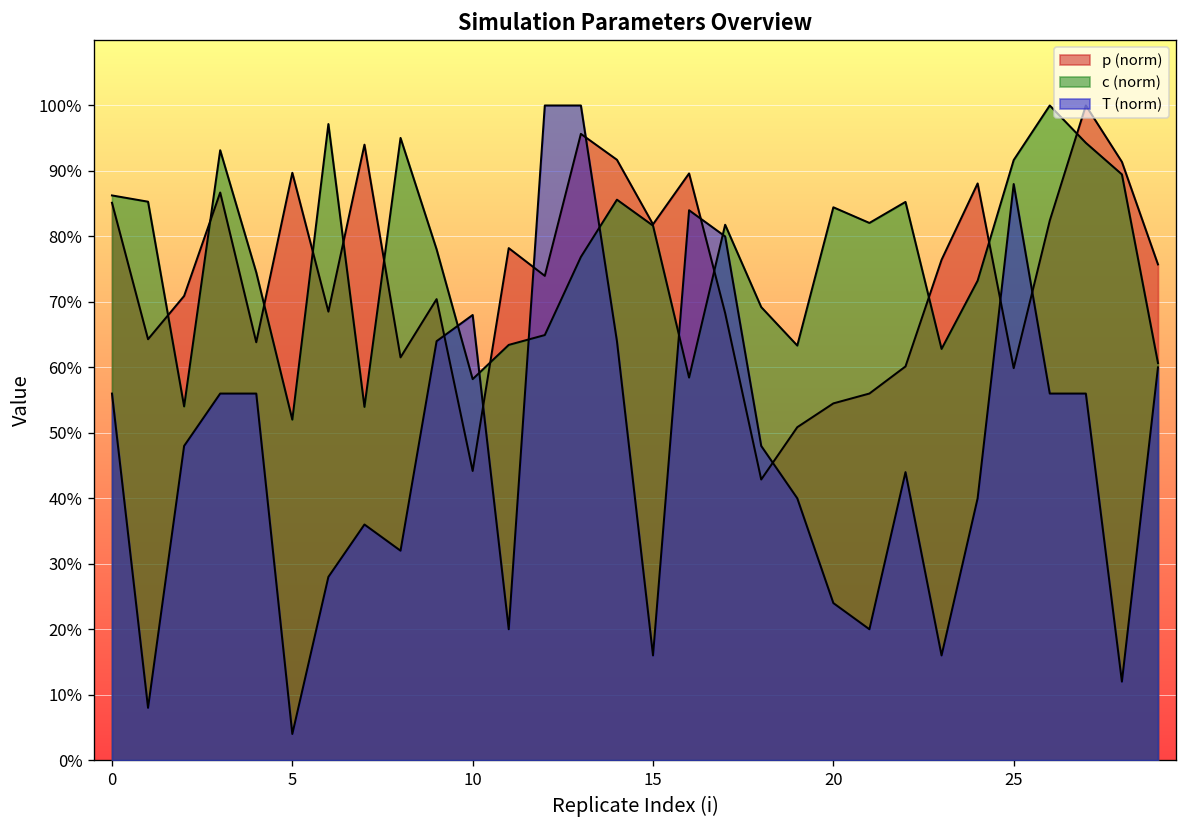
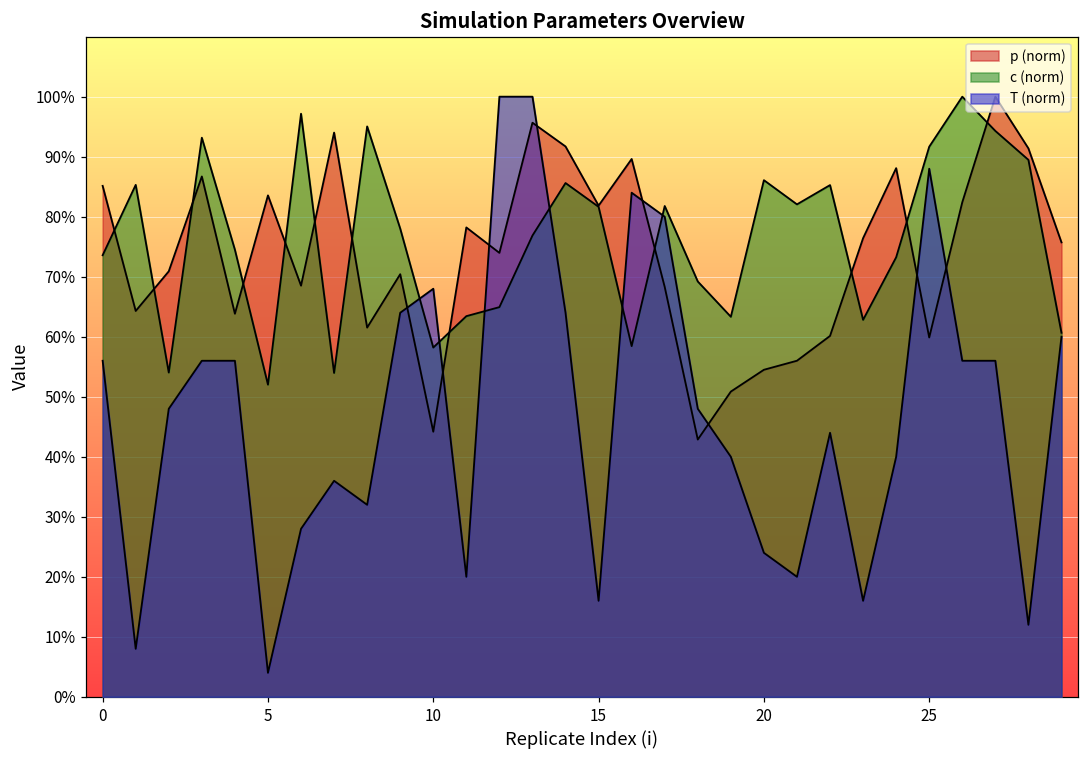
  {
    "p (norm)": {
      "0": "85%",
-     "5": "90%",
+     "5": "84%",
      "10": "44%",
      "20": "54%",
      "25": "60%"
    },
    "c (norm)": {
-     "0": "86%",
+     "0": "74%",
      "5": "52%",
      "10": "58%",
-     "20": "84%",
+     "20": "86%",
      "25": "92%"
    },
    "T (norm)": {
      "0": "56%",
      "5": "4%",
      "10": "68%",
      "15": "16%",
      "20": "24%",
      "25": "88%"
    }
  }
